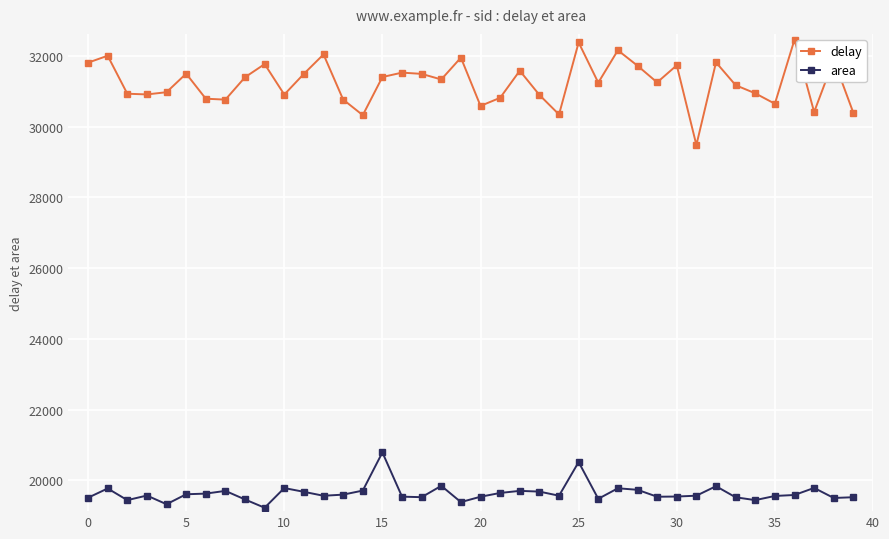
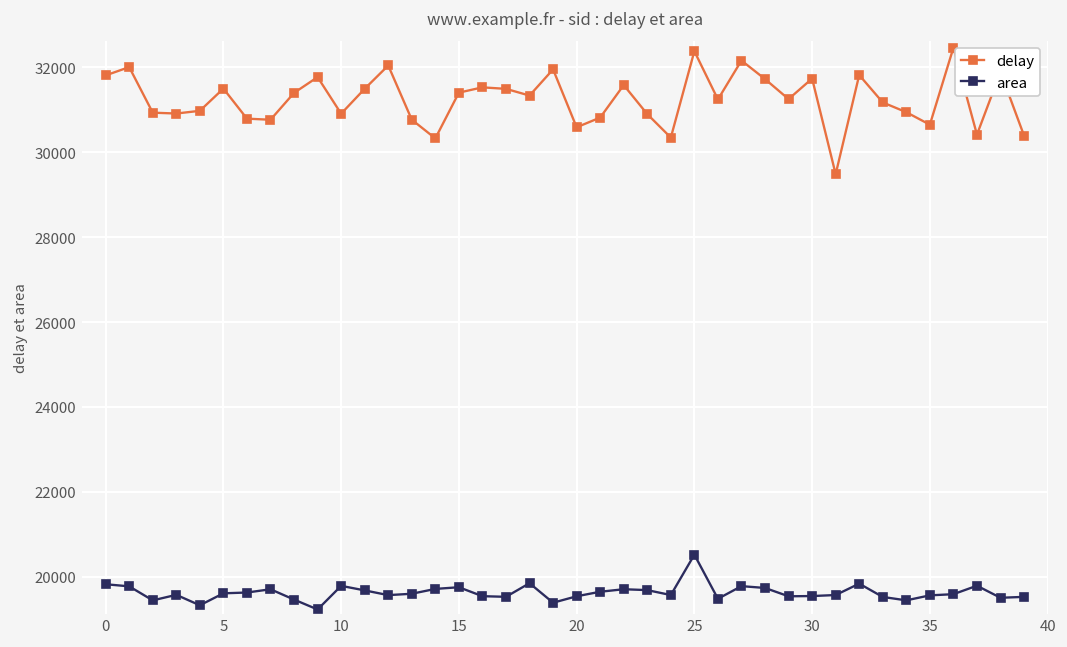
  {
    "delay": {
      "0": 31800,
      "5": 31500,
      "10": 30900,
      "15": 31400,
      "20": 30600,
      "25": 32400,
      "30": 31700,
      "35": 30700
    },
    "area": {
-     "0": 19500,
+     "0": 19800,
      "5": 19600,
      "10": 19800,
-     "15": 20800,
+     "15": 19700,
      "20": 19500,
      "25": 20500,
      "30": 19500,
      "35": 19600
    }
  }
